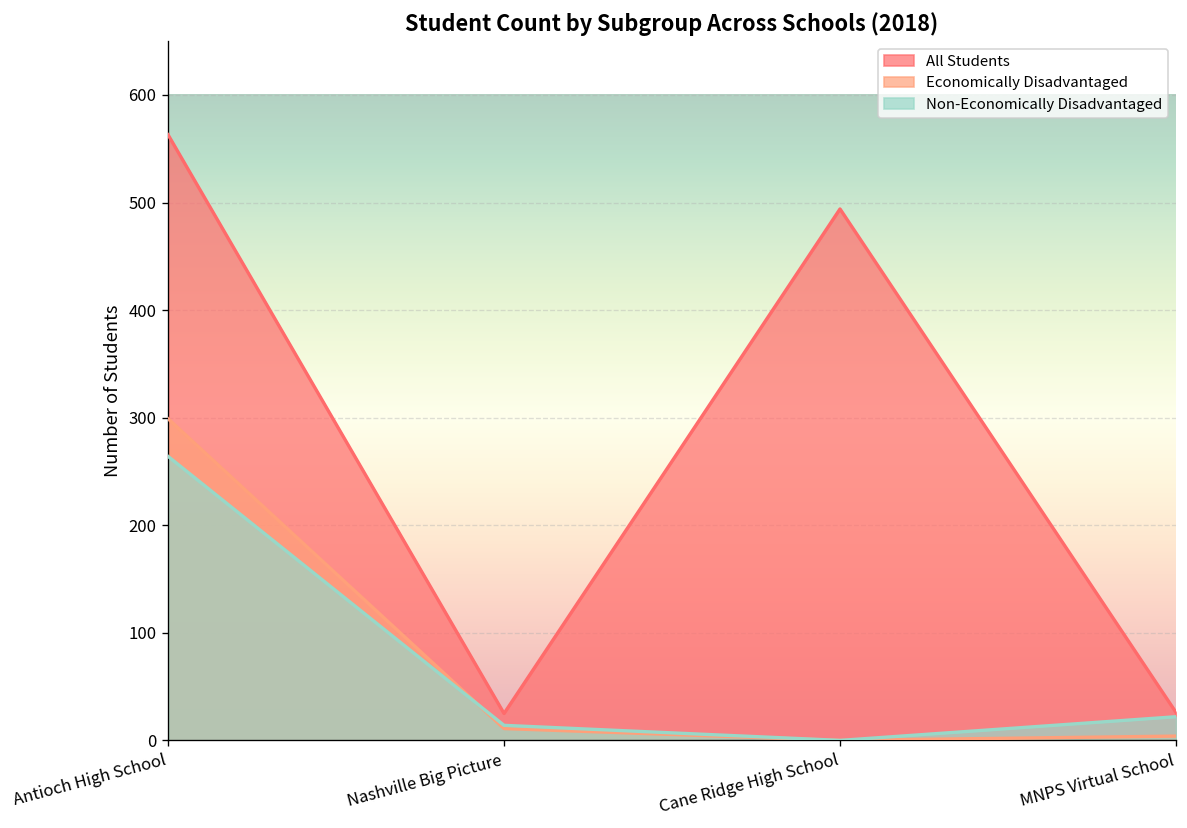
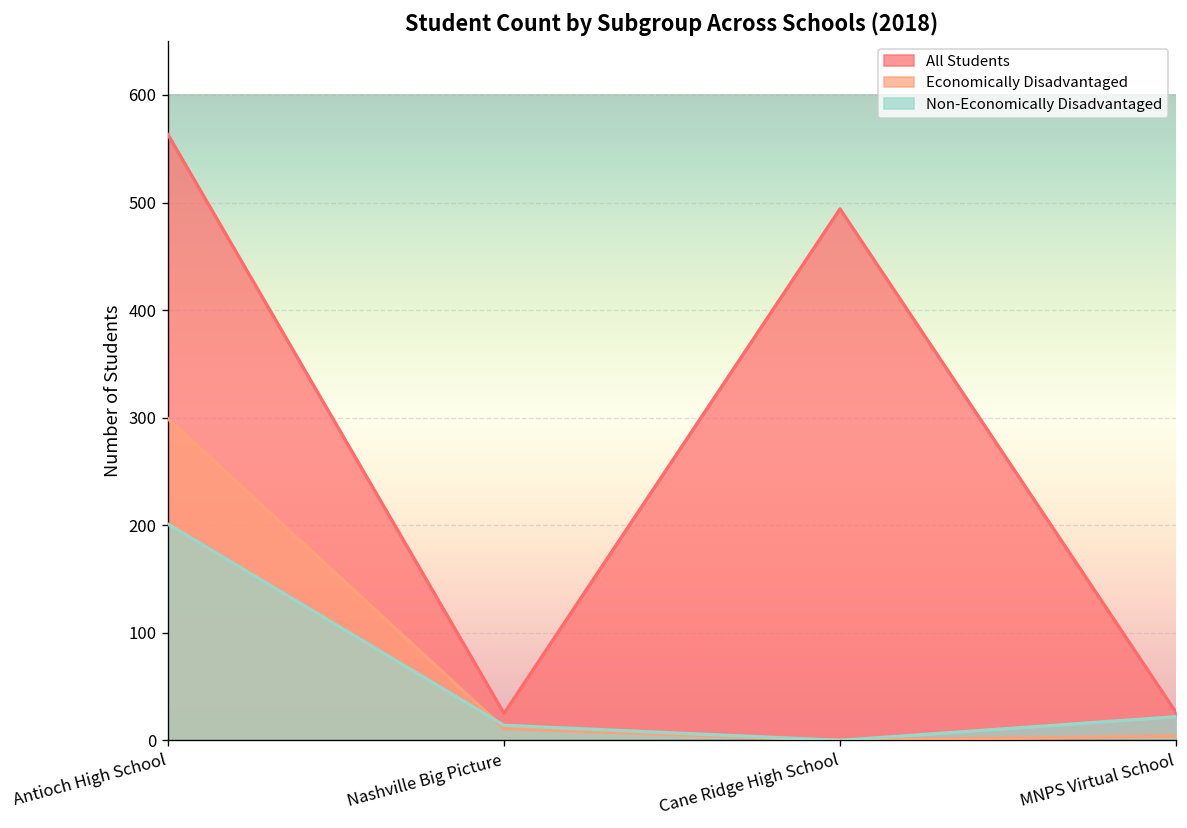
  {
    "Non-Economically Disadvantaged": {
-     "Antioch High School": 260,
+     "Antioch High School": 200,
      "Nashville Big Picture": 10,
      "MNPS Virtual School": 20
    }
  }
